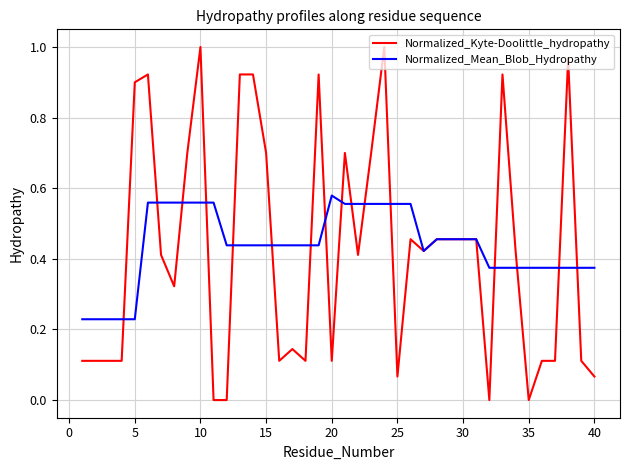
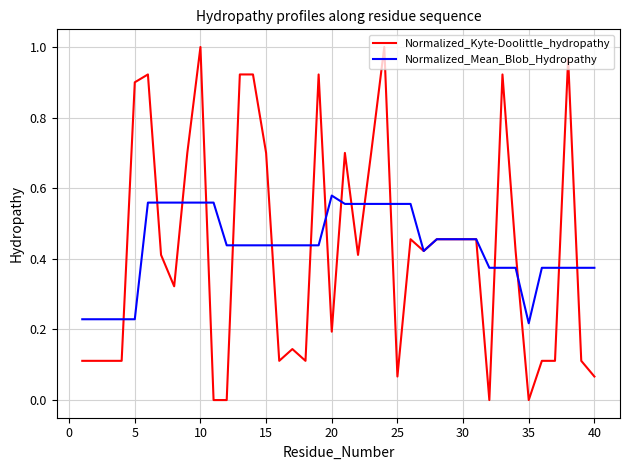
  {
    "Normalized_Kyte-Doolittle_hydropathy": {
      "5": 0.90,
      "10": 1.00,
      "15": 0.70,
-     "20": 0.11,
+     "20": 0.19,
      "25": 0.07,
      "35": 0.00,
      "40": 0.07
    },
    "Normalized_Mean_Blob_Hydropathy": {
      "5": 0.23,
      "10": 0.56,
      "15": 0.44,
      "20": 0.58,
      "25": 0.56,
-     "35": 0.37,
+     "35": 0.22,
      "40": 0.37
    }
  }
